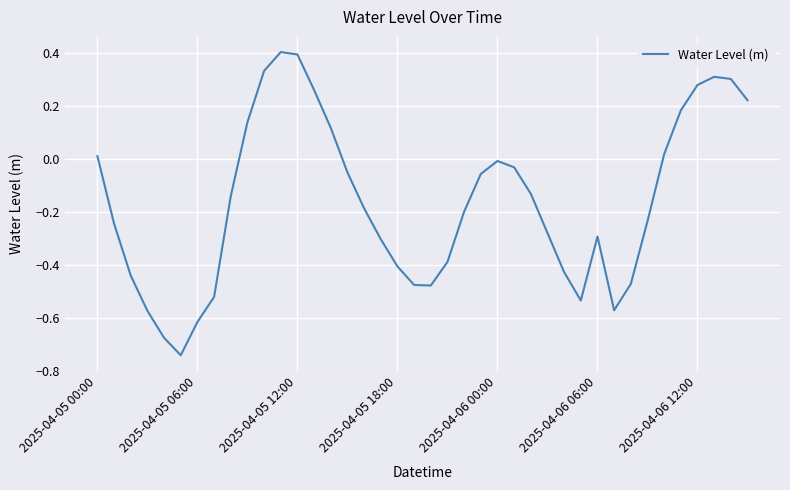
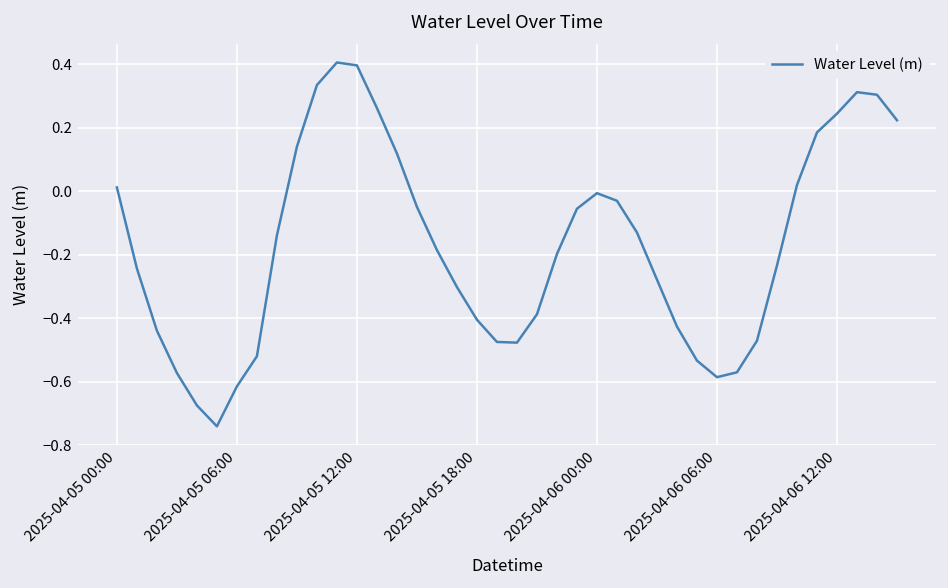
  {
    "2025-04-05 00:00": 0.01,
    "2025-04-05 06:00": -0.62,
    "2025-04-05 12:00": 0.40,
    "2025-04-05 18:00": -0.41,
    "2025-04-06 00:00": -0.01,
-   "2025-04-06 06:00": -0.29,
-   "2025-04-06 12:00": 0.28
+   "2025-04-06 06:00": -0.59,
+   "2025-04-06 12:00": 0.24
  }
